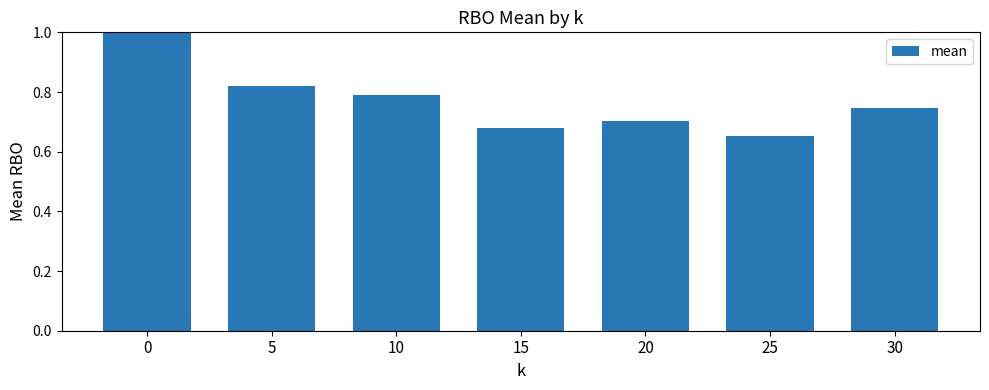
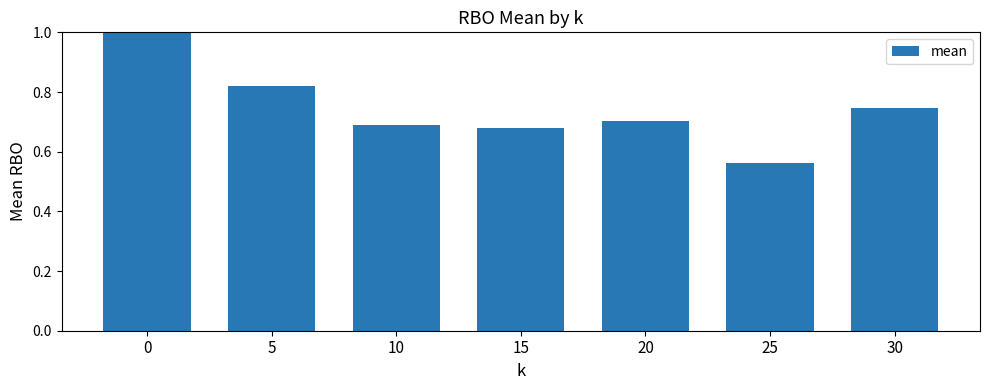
  {
    "0": 1.00,
    "5": 0.82,
-   "10": 0.79,
+   "10": 0.69,
    "15": 0.68,
    "20": 0.70,
-   "25": 0.65,
+   "25": 0.56,
    "30": 0.75
  }
